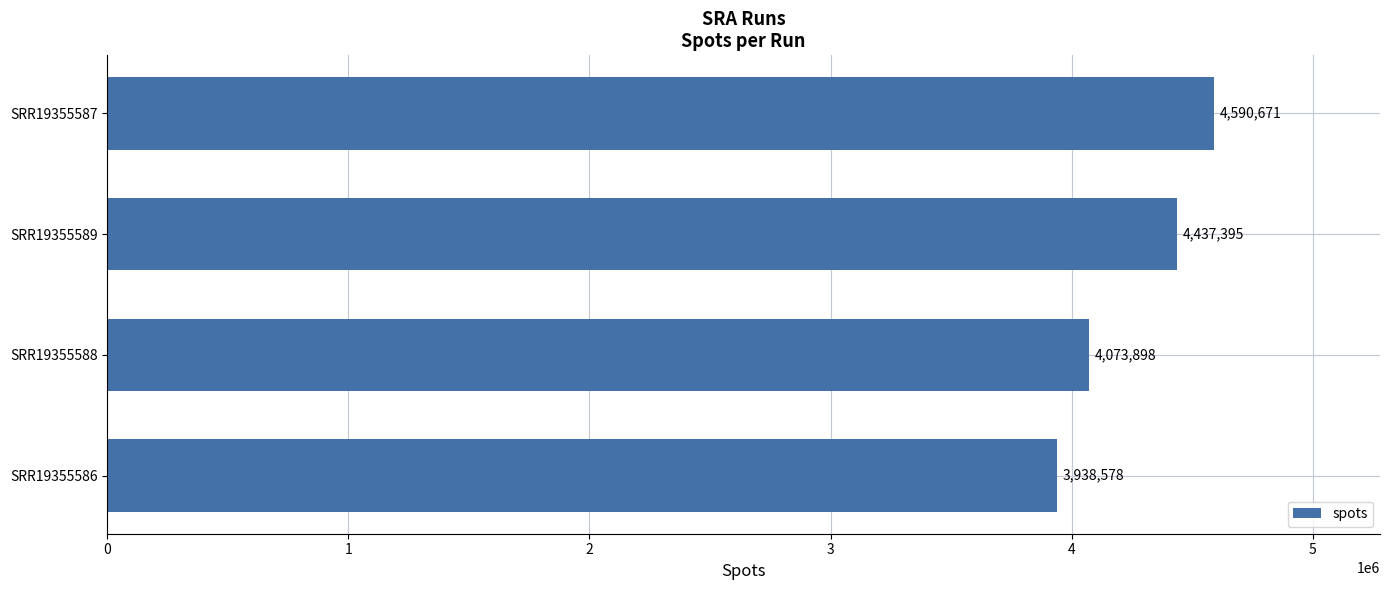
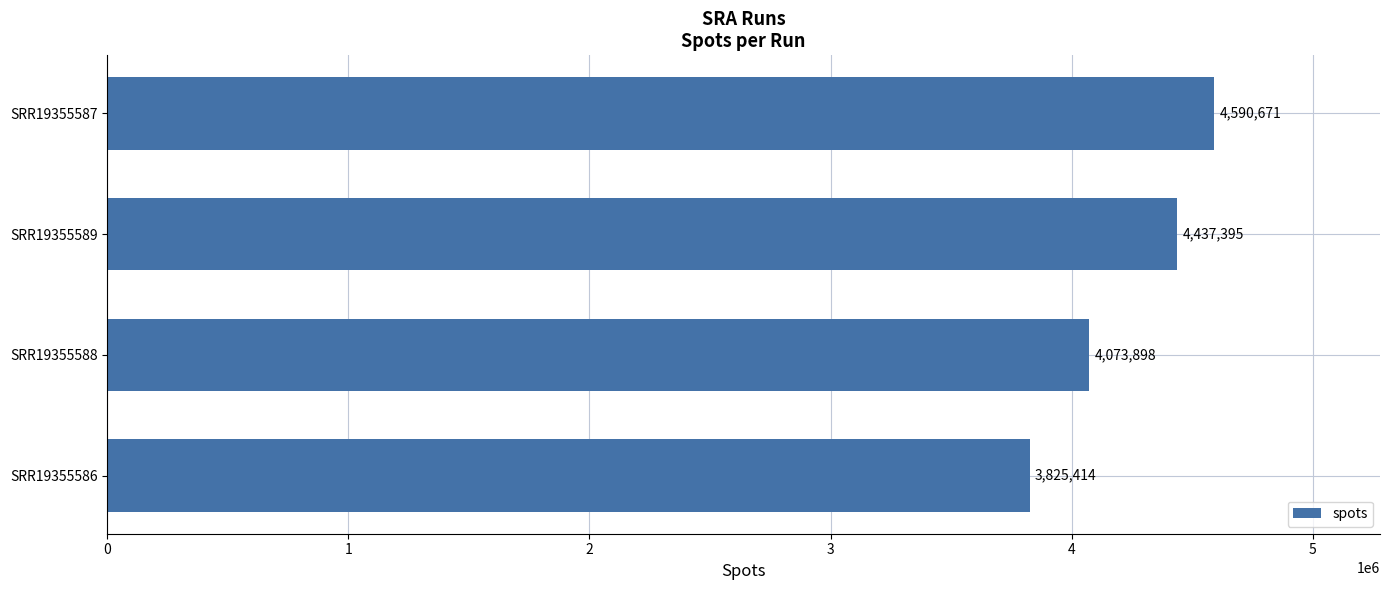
  {
    "SRR19355587": "4,590,671",
    "SRR19355589": "4,437,395",
    "SRR19355588": "4,073,898",
-   "SRR19355586": "3,938,578"
+   "SRR19355586": "3,825,414"
  }
